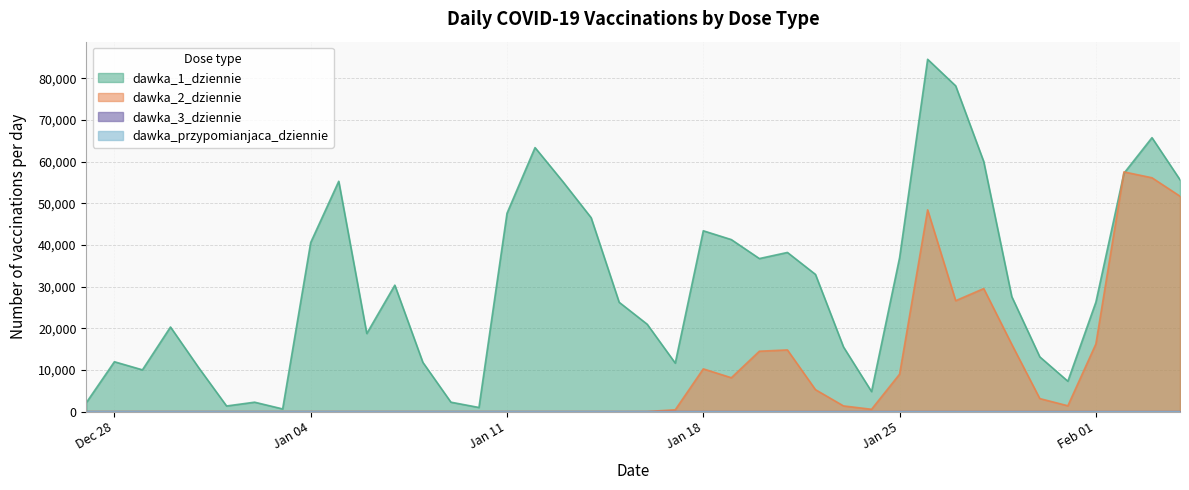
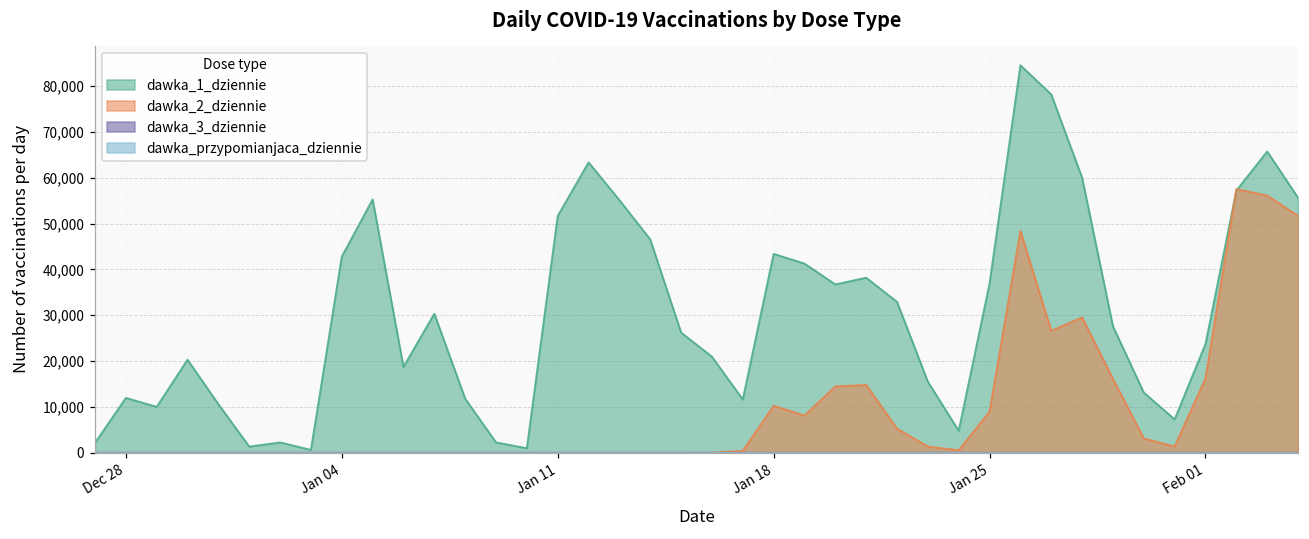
  {
    "dawka_1_dziennie": {
      "Dec 28": "12,000",
-     "Jan 04": "41,000",
-     "Jan 11": "48,000",
+     "Jan 04": "43,000",
+     "Jan 11": "52,000",
      "Jan 18": "43,000",
      "Jan 25": "37,000",
-     "Feb 01": "26,000"
+     "Feb 01": "24,000"
    },
    "dawka_2_dziennie": {
      "Jan 18": "10,000",
      "Jan 25": "9,000",
      "Feb 01": "16,000"
    },
    "dawka_przypomianjaca_dziennie": {
      "Jan 18": "0",
      "Jan 25": "0",
      "Feb 01": "0"
    }
  }
